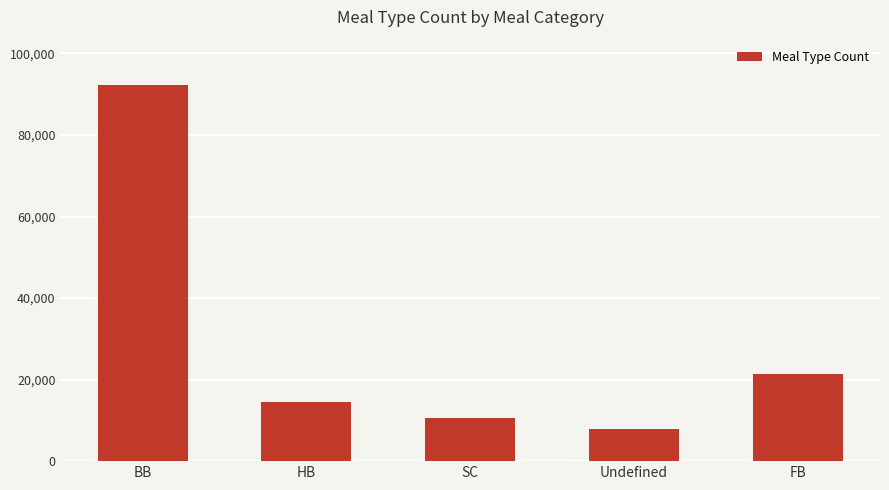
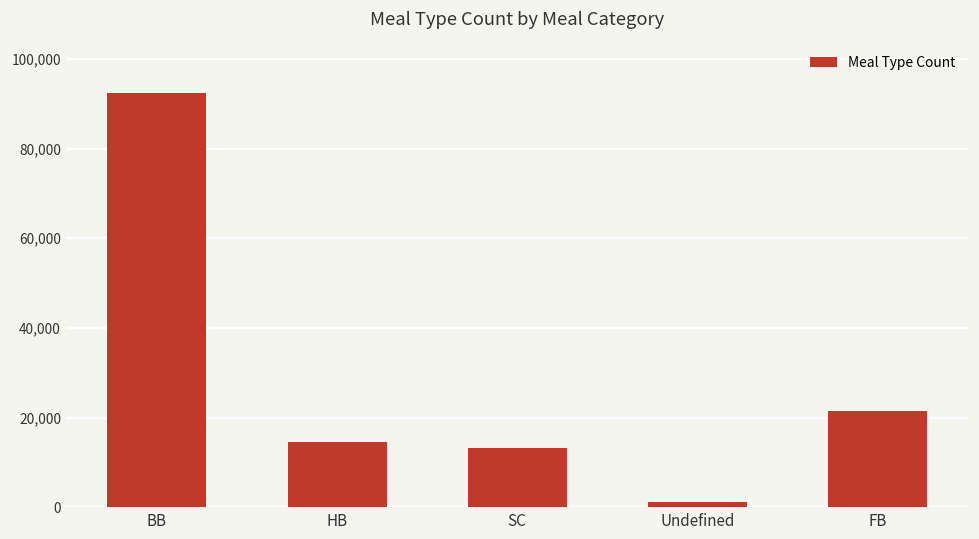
  {
    "BB": "92,000",
    "HB": "14,000",
-   "SC": "11,000",
-   "Undefined": "8,000",
+   "SC": "13,000",
+   "Undefined": "1,000",
    "FB": "21,000"
  }
